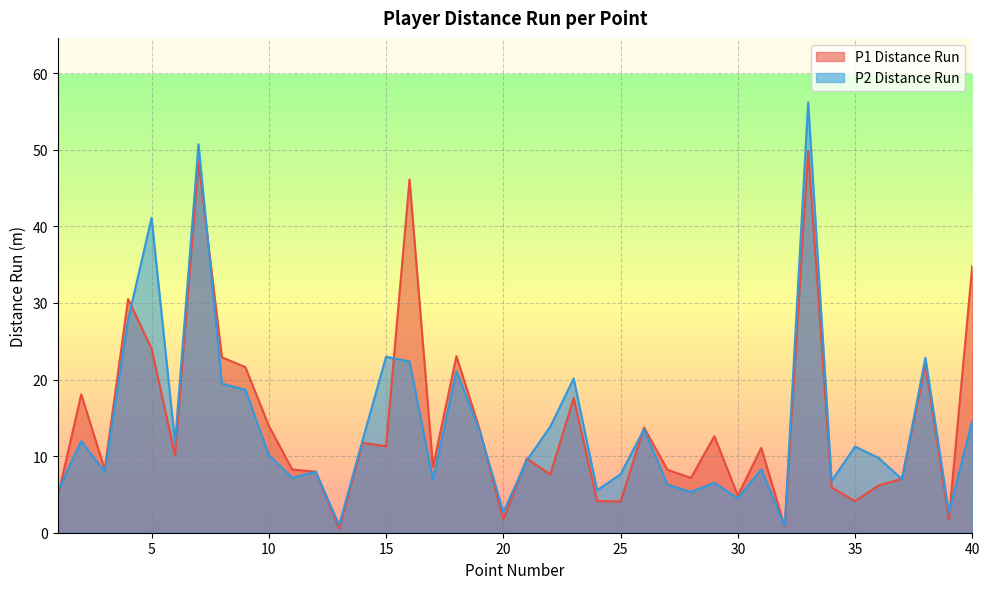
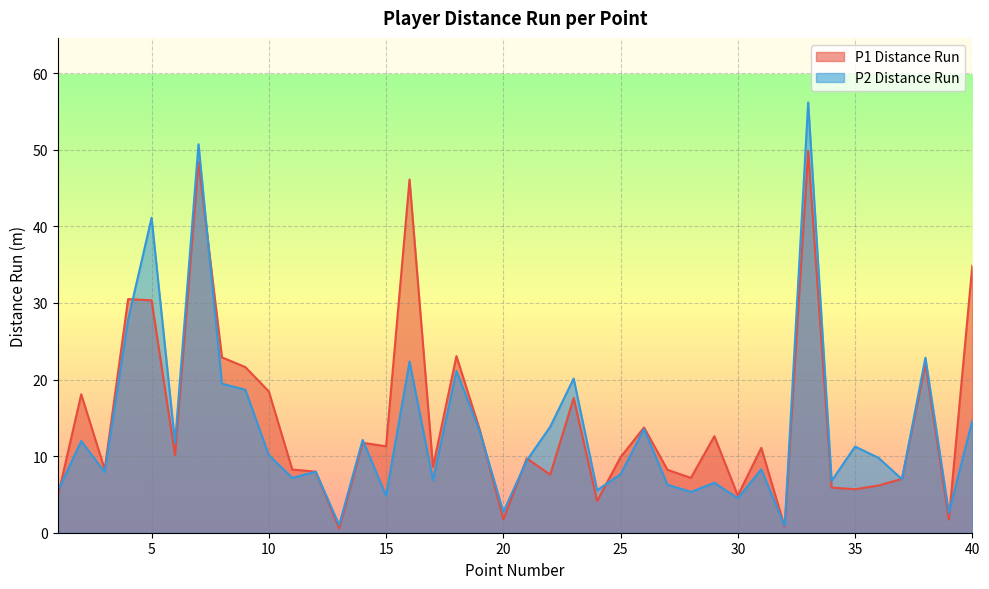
  {
    "P1 Distance Run": {
-     "5": 24,
-     "10": 14,
+     "5": 30,
+     "10": 18,
      "15": 11,
      "20": 2,
-     "25": 4,
+     "25": 10,
      "30": 5,
-     "35": 4,
+     "35": 6,
      "40": 35
    },
    "P2 Distance Run": {
      "5": 41,
      "10": 10,
-     "15": 23,
+     "15": 5,
      "20": 3,
      "25": 8,
      "30": 4,
      "35": 11,
      "40": 15
    }
  }
